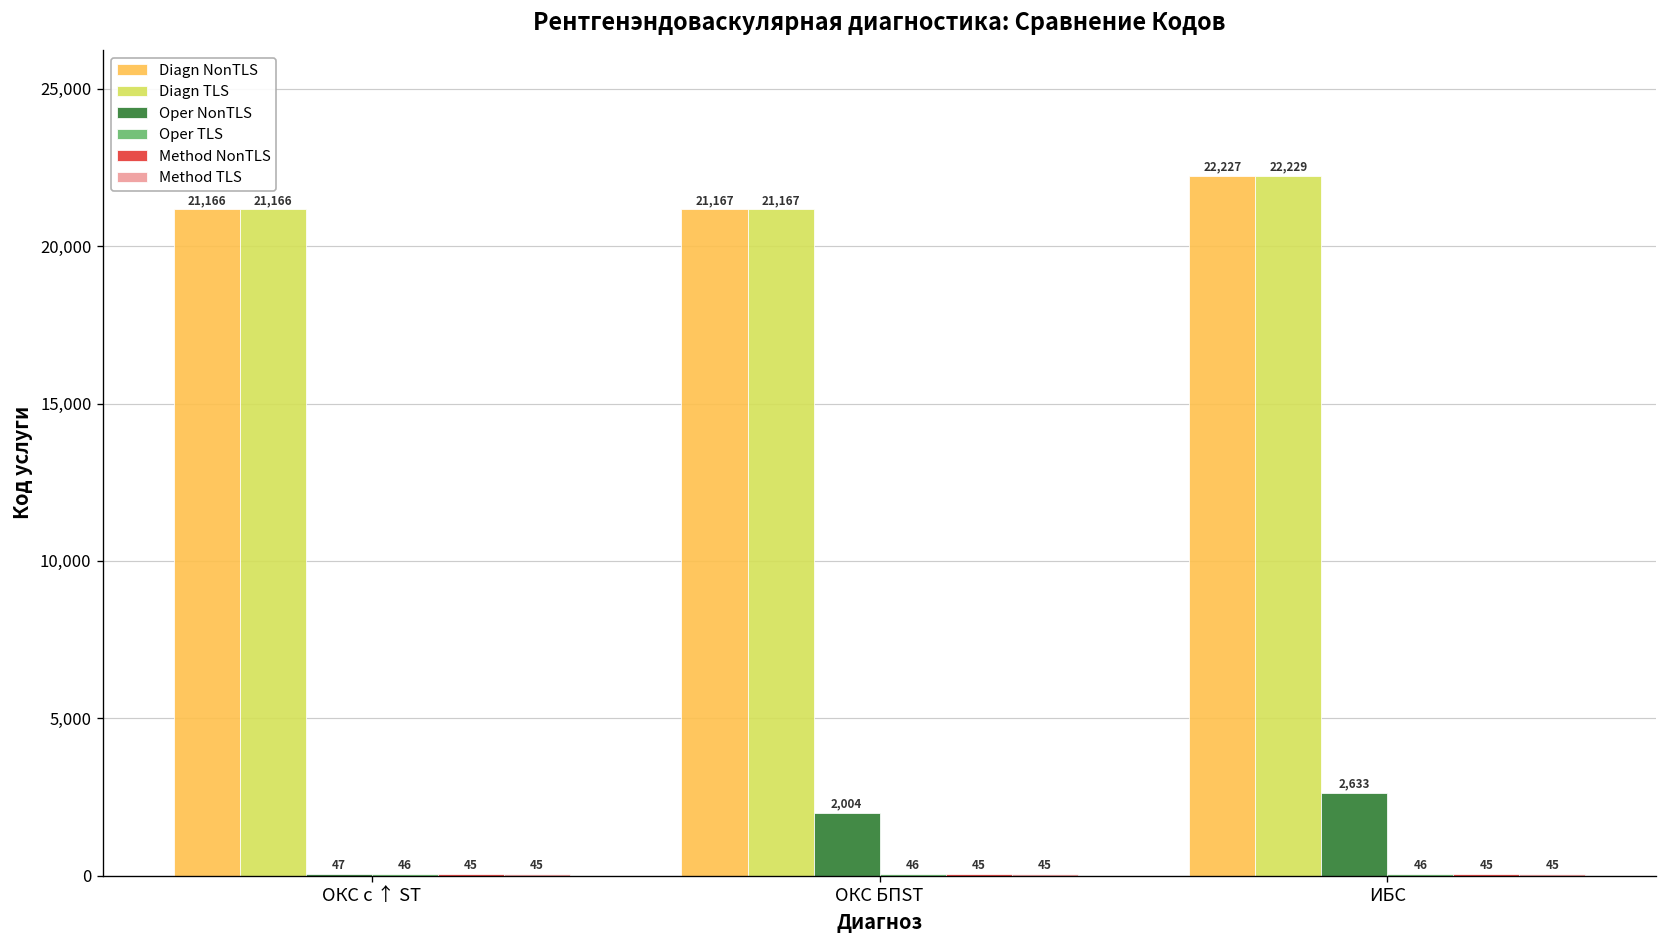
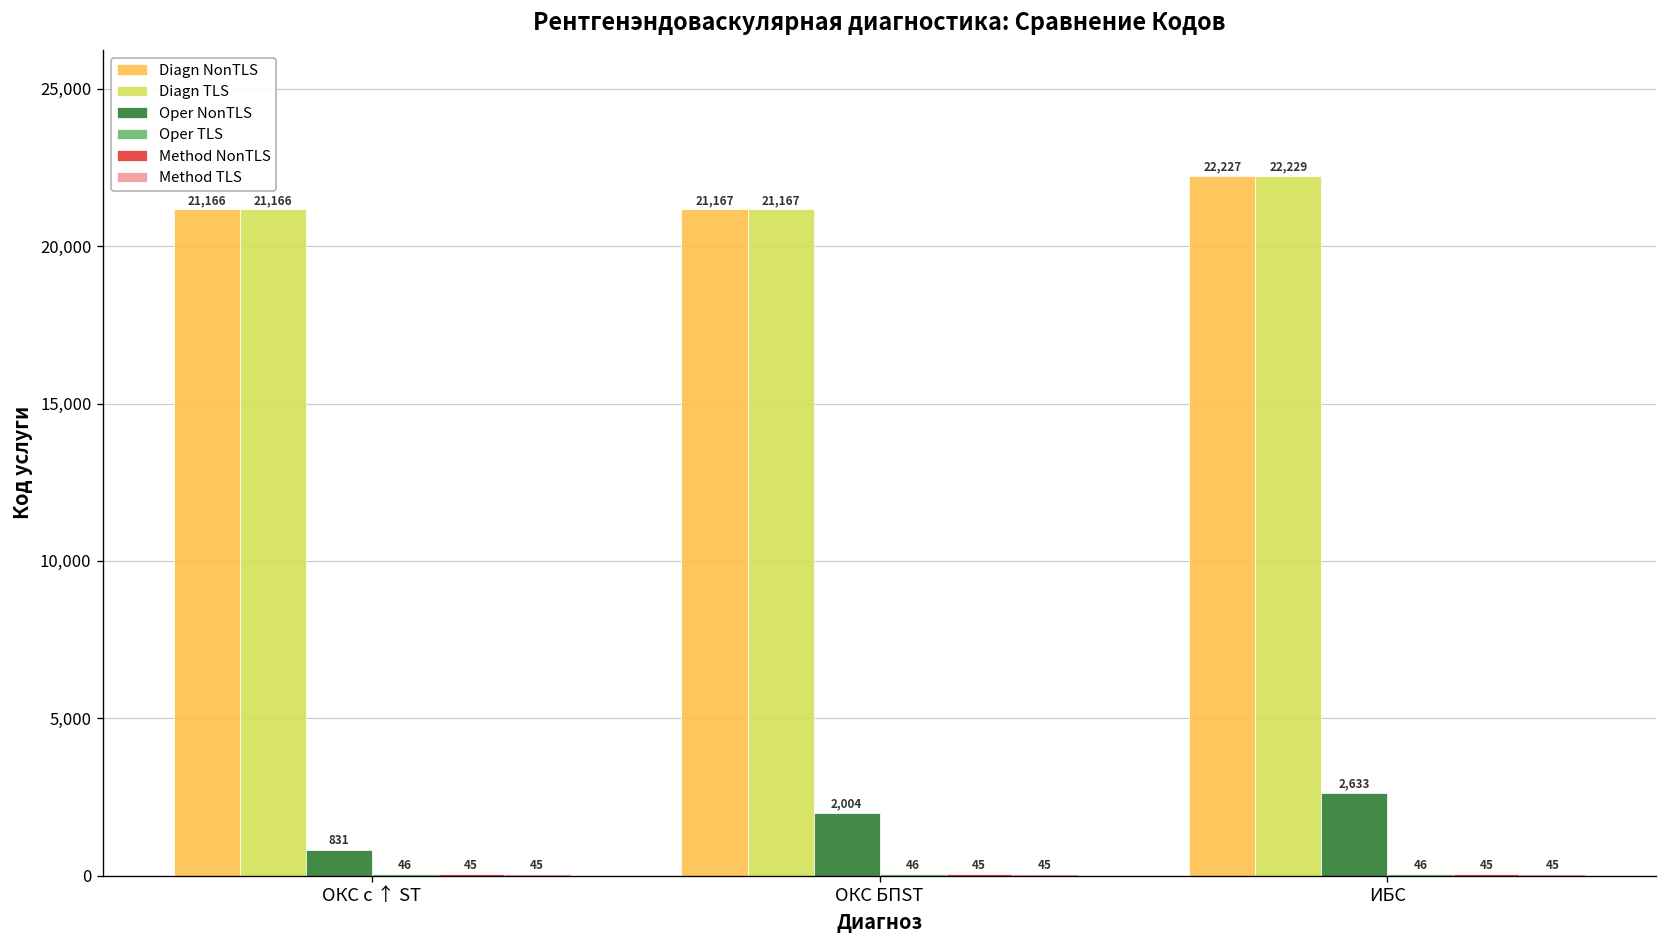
  {
    "Oper NonTLS": {
-     "ОКС с ↑ ST": "47",
+     "ОКС с ↑ ST": "831",
      "ОКС БПST": "2,004",
      "ИБС": "2,633"
    },
    "Oper TLS": {
      "ОКС с ↑ ST": "46",
      "ОКС БПST": "46",
      "ИБС": "46"
    },
    "Method NonTLS": {
      "ОКС с ↑ ST": "45",
      "ОКС БПST": "45",
      "ИБС": "45"
    },
    "Method TLS": {
      "ОКС с ↑ ST": "45",
      "ОКС БПST": "45",
      "ИБС": "45"
    }
  }
